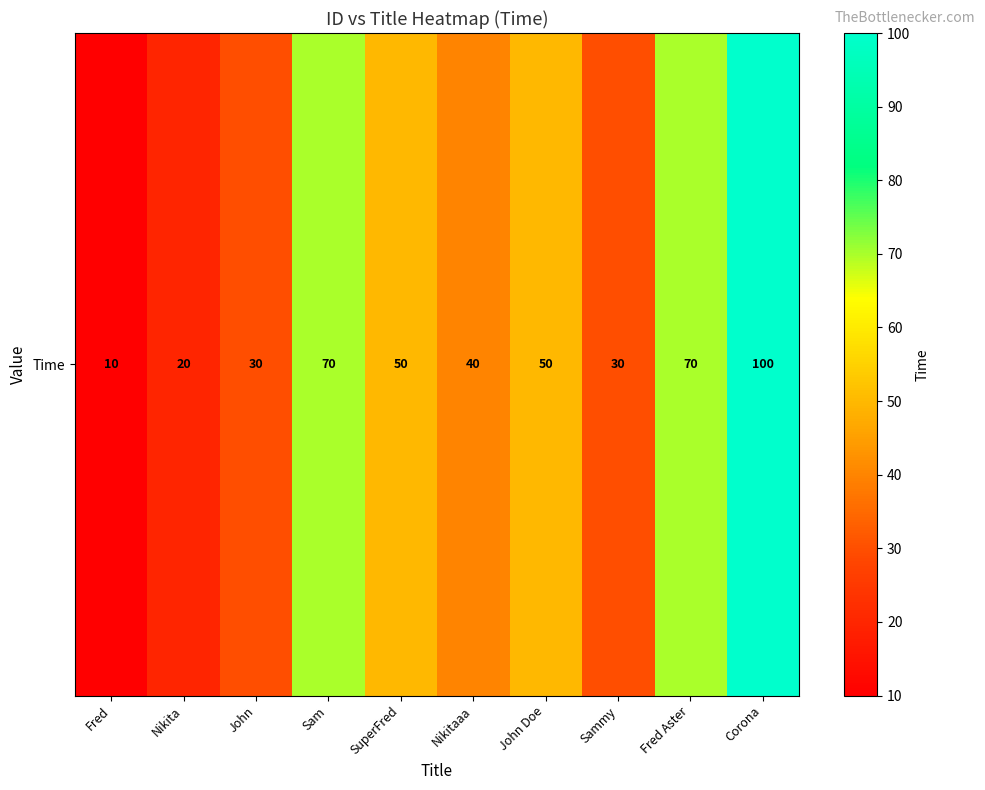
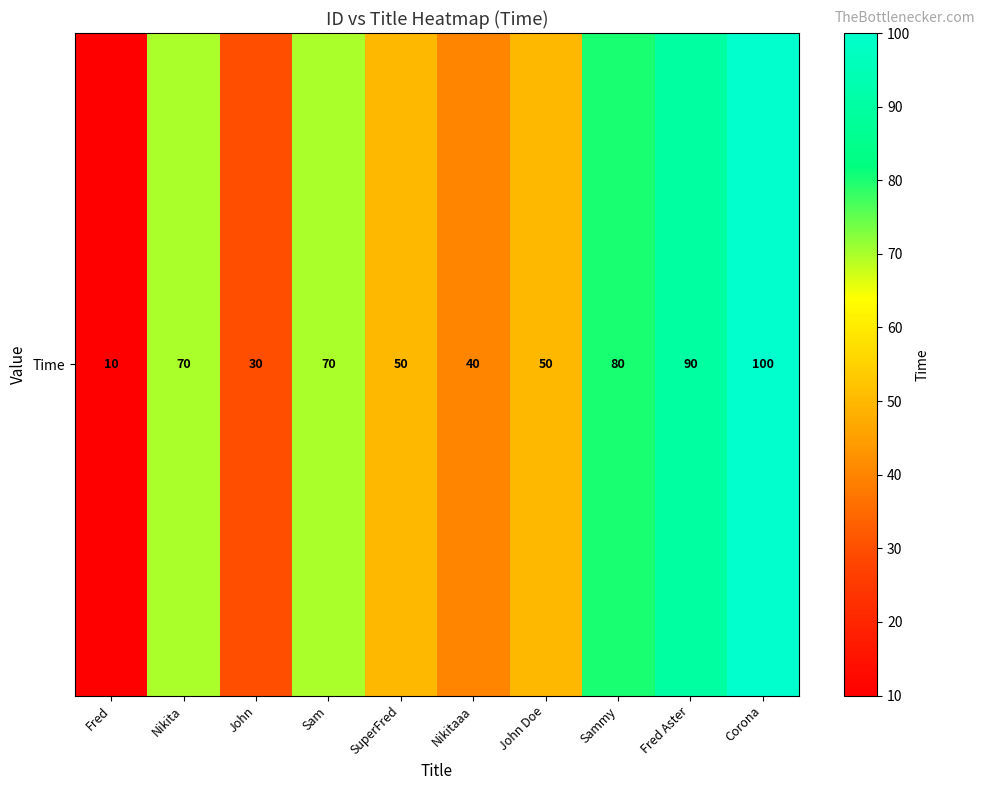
  {
    "Time": {
      "Fred": 10,
-     "Nikita": 20,
+     "Nikita": 70,
      "John": 30,
      "Sam": 70,
      "SuperFred": 50,
      "Nikitaaa": 40,
      "John Doe": 50,
-     "Sammy": 30,
-     "Fred Aster": 70,
+     "Sammy": 80,
+     "Fred Aster": 90,
      "Corona": 100
    }
  }
